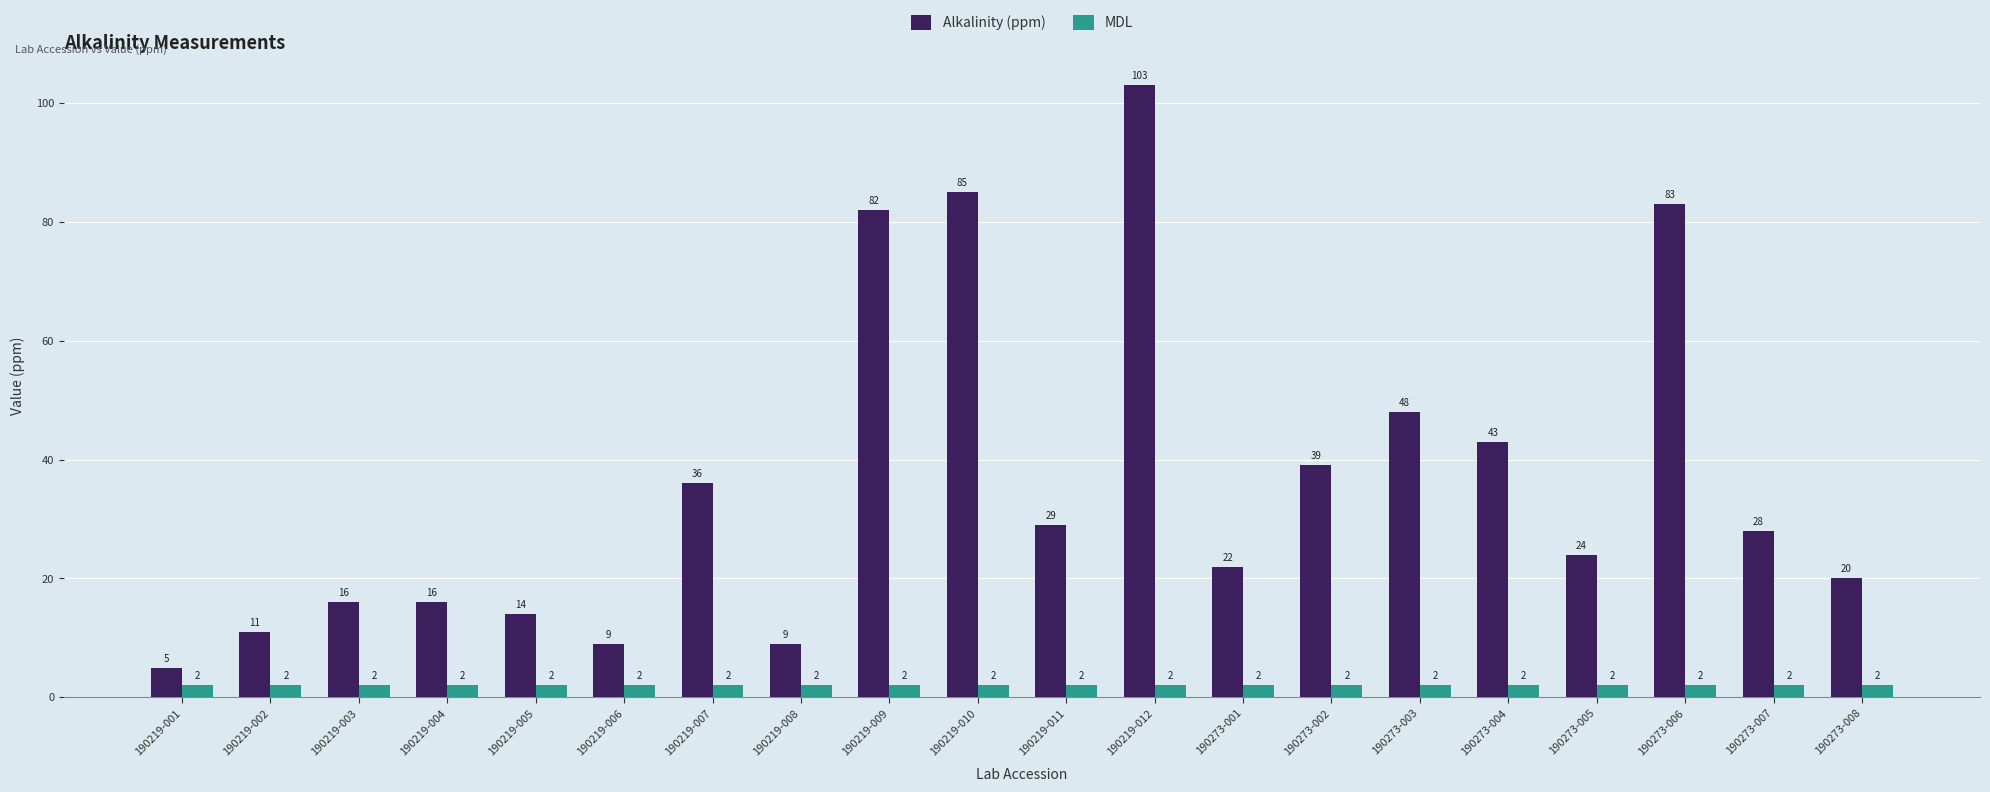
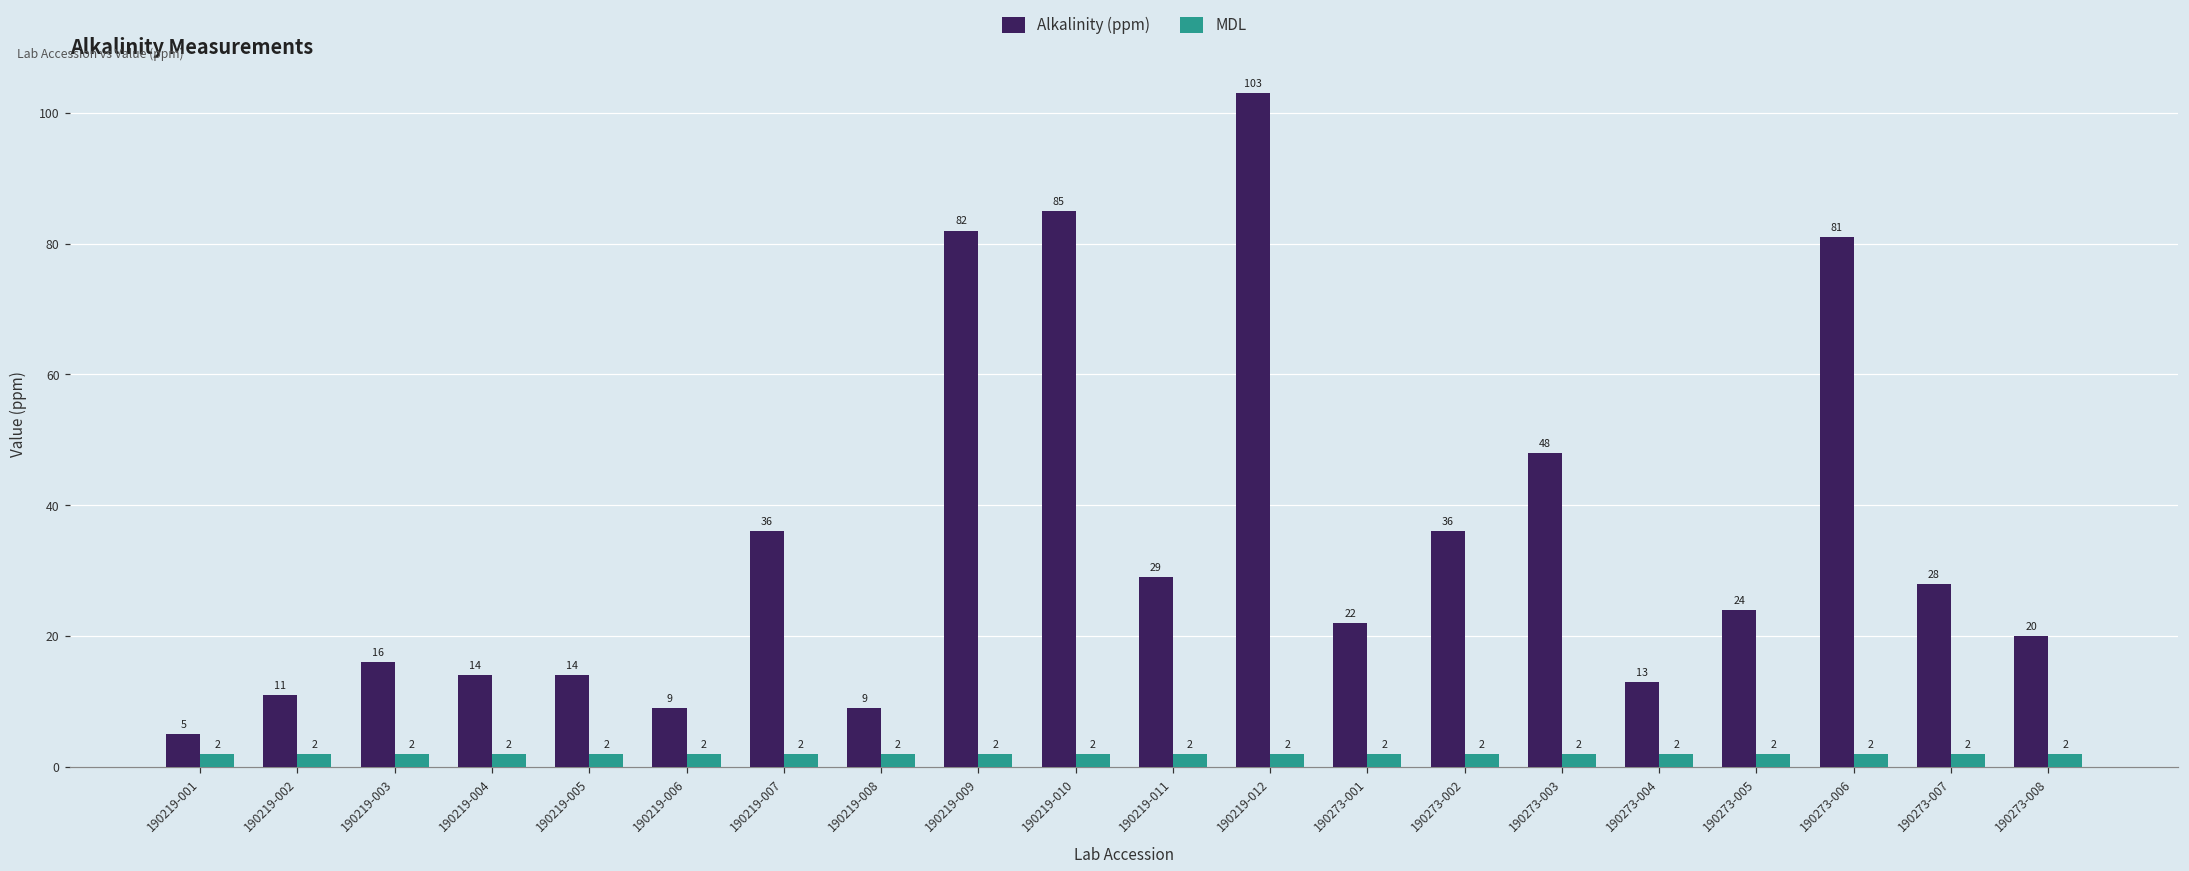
  {
    "Alkalinity (ppm)": {
      "190219-001": 5,
      "190219-002": 11,
      "190219-003": 16,
-     "190219-004": 16,
+     "190219-004": 14,
      "190219-005": 14,
      "190219-006": 9,
      "190219-007": 36,
      "190219-008": 9,
      "190219-009": 82,
      "190219-010": 85,
      "190219-011": 29,
      "190219-012": 103,
      "190273-001": 22,
-     "190273-002": 39,
+     "190273-002": 36,
      "190273-003": 48,
-     "190273-004": 43,
+     "190273-004": 13,
      "190273-005": 24,
-     "190273-006": 83,
+     "190273-006": 81,
      "190273-007": 28,
      "190273-008": 20
    },
    "MDL": {
      "190219-001": 2,
      "190219-002": 2,
      "190219-003": 2,
      "190219-004": 2,
      "190219-005": 2,
      "190219-006": 2,
      "190219-007": 2,
      "190219-008": 2,
      "190219-009": 2,
      "190219-010": 2,
      "190219-011": 2,
      "190219-012": 2,
      "190273-001": 2,
      "190273-002": 2,
      "190273-003": 2,
      "190273-004": 2,
      "190273-005": 2,
      "190273-006": 2,
      "190273-007": 2,
      "190273-008": 2
    }
  }
